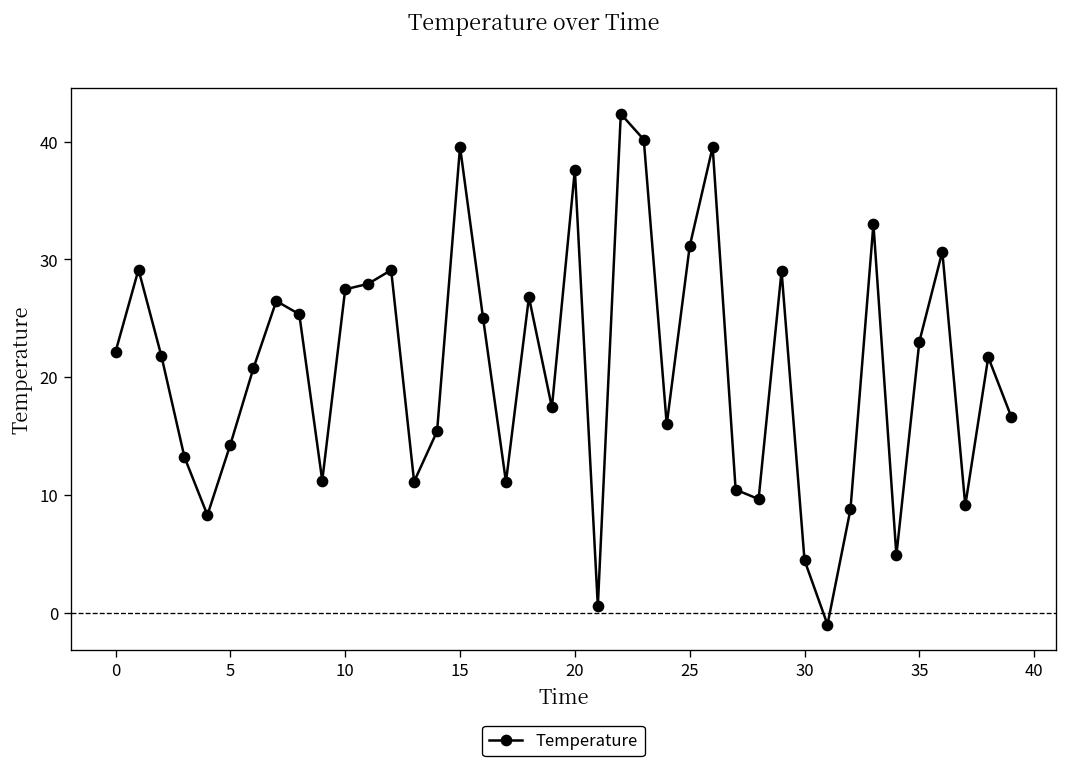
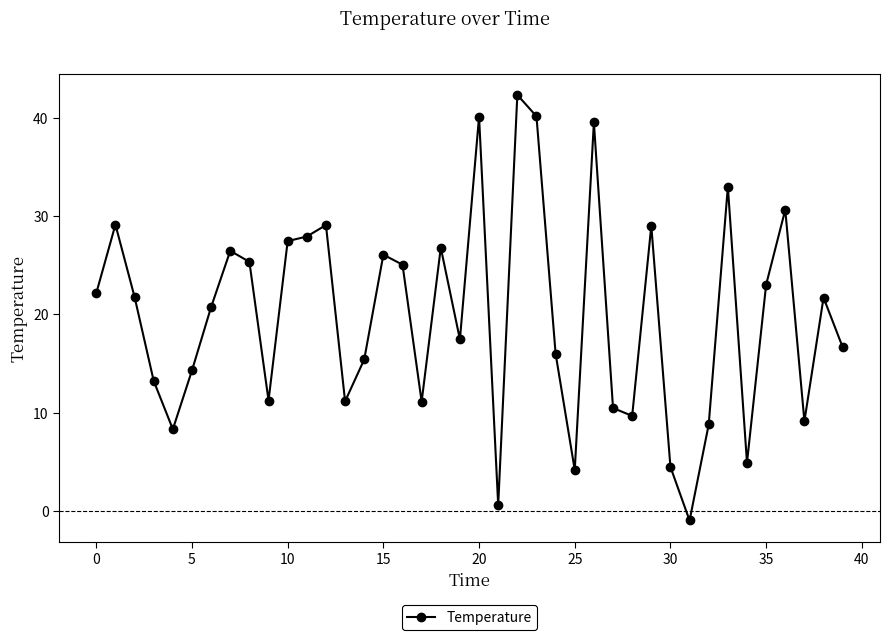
  {
    "0": 22,
    "5": 14,
    "10": 27,
-   "15": 40,
-   "20": 38,
-   "25": 31,
+   "15": 26,
+   "20": 40,
+   "25": 4,
    "30": 4,
    "35": 23
  }
